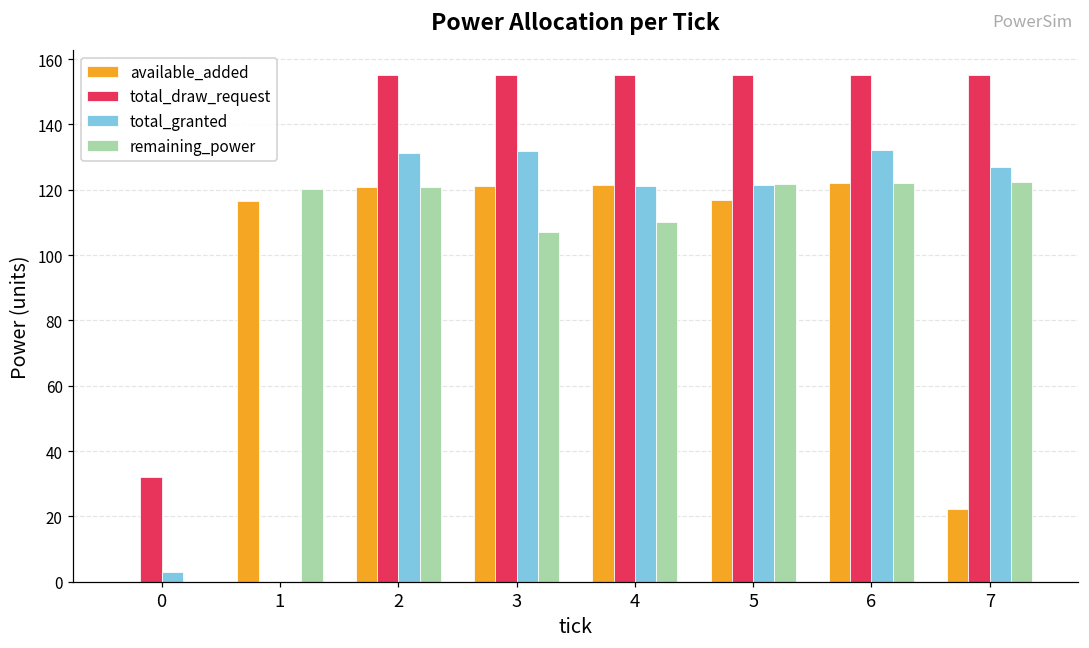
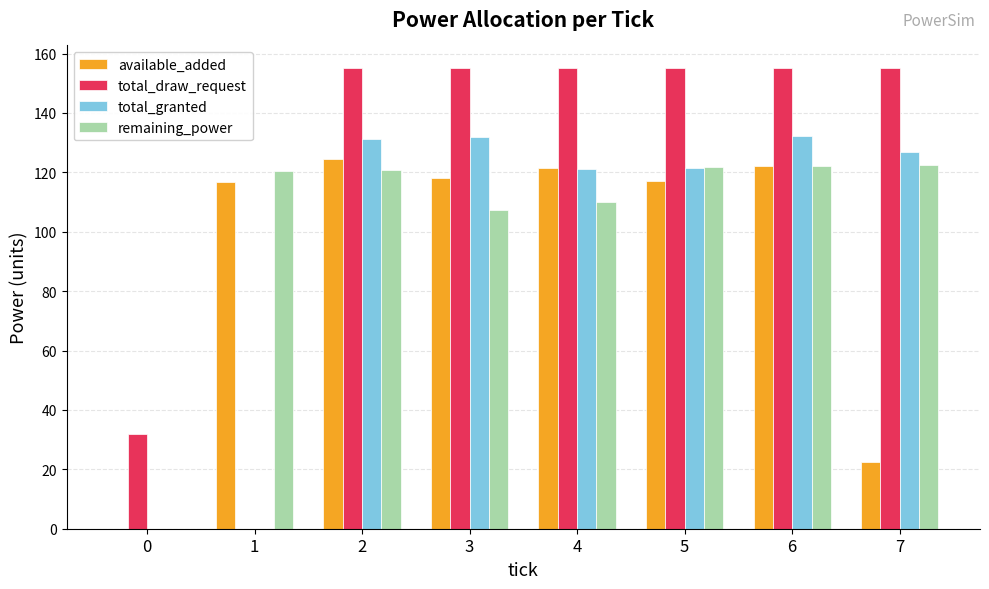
  {
    "available_added": {
      "0": 0,
      "1": 117,
-     "2": 121,
-     "3": 121,
+     "2": 125,
+     "3": 118,
      "4": 121,
      "5": 117,
      "6": 122,
      "7": 22
    },
    "total_draw_request": {
      "0": 32,
      "1": 0,
      "2": 155,
      "3": 155,
      "4": 155,
      "5": 155,
      "6": 155,
      "7": 155
    },
    "total_granted": {
-     "0": 3,
+     "0": 0,
      "1": 0,
      "2": 131,
      "3": 132,
      "4": 121,
      "5": 121,
      "6": 132,
      "7": 127
    },
    "remaining_power": {
      "0": 0,
      "1": 120,
      "2": 121,
      "3": 107,
      "4": 110,
      "5": 122,
      "6": 122,
      "7": 122
    }
  }
